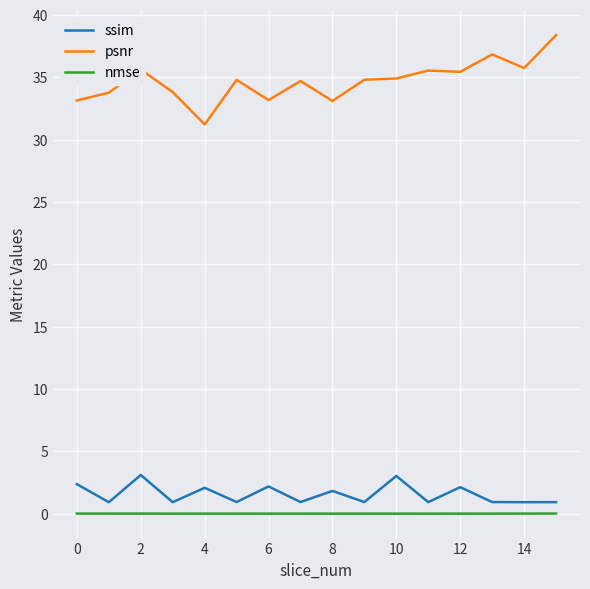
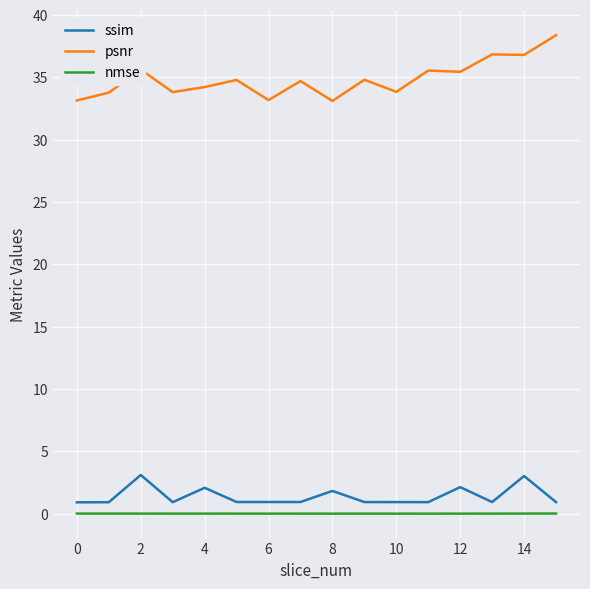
  {
    "ssim": {
-     "0": 2.4,
+     "0": 0.9,
      "2": 3.1,
      "4": 2.1,
-     "6": 2.2,
+     "6": 0.9,
      "8": 1.8,
-     "10": 3.0,
+     "10": 0.9,
      "12": 2.1,
-     "14": 0.9
+     "14": 3.0
    },
    "psnr": {
      "0": 33.1,
-     "4": 31.2,
+     "4": 34.2,
      "6": 33.2,
      "8": 33.1,
-     "10": 34.9,
+     "10": 33.8,
      "12": 35.4,
-     "14": 35.7
+     "14": 36.8
    },
    "nmse": {
      "0": 0.0,
      "2": 0.0,
      "4": 0.0,
      "6": 0.0,
      "8": 0.0,
      "10": 0.0,
      "12": 0.0,
      "14": 0.0
    }
  }
